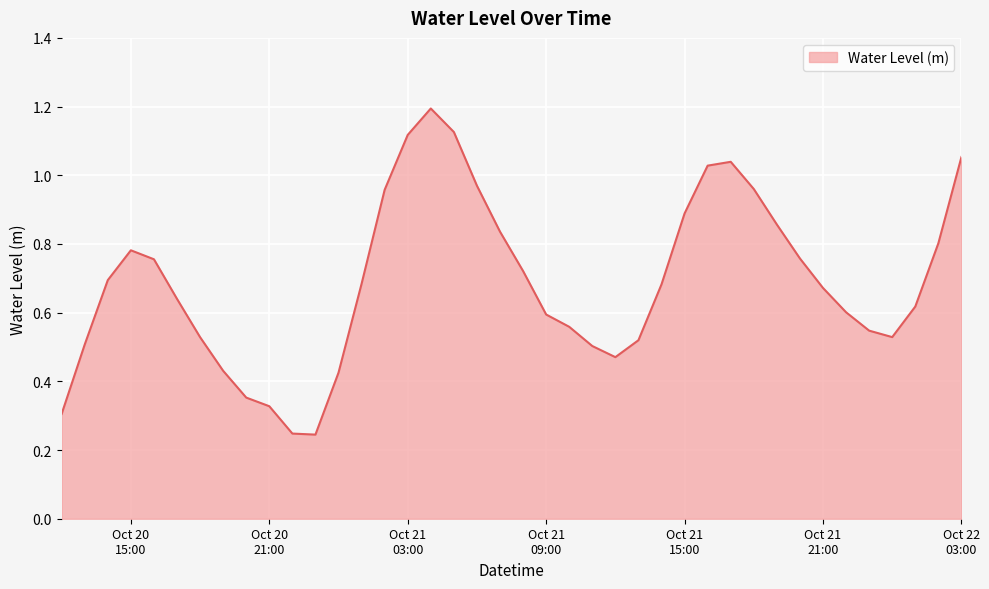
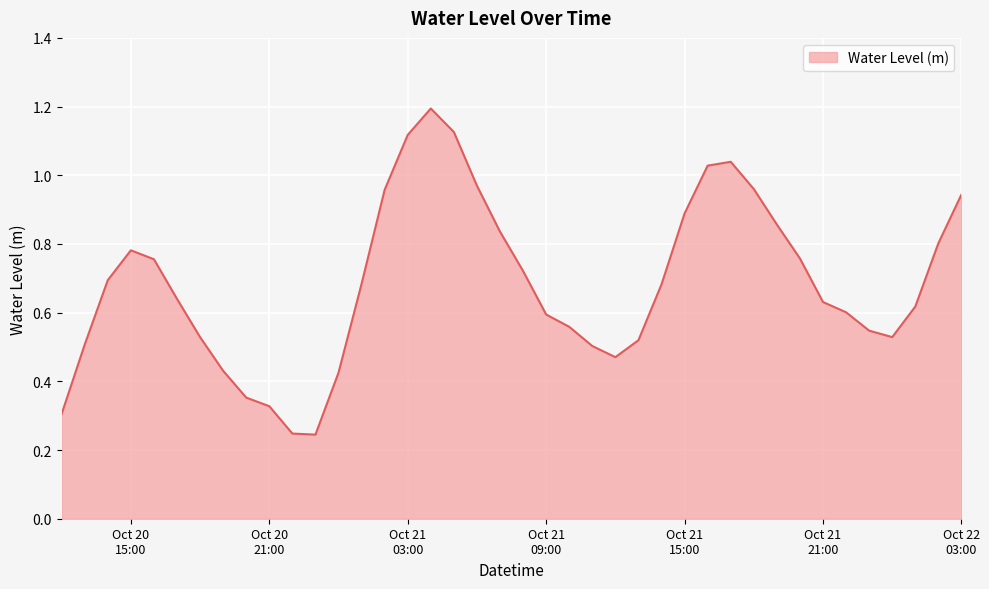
  {
    "Oct 20 15:00": 0.78,
    "Oct 20 21:00": 0.33,
    "Oct 21 03:00": 1.12,
    "Oct 21 09:00": 0.59,
    "Oct 21 15:00": 0.89,
-   "Oct 21 21:00": 0.67,
-   "Oct 22 03:00": 1.05
+   "Oct 21 21:00": 0.63,
+   "Oct 22 03:00": 0.94
  }
